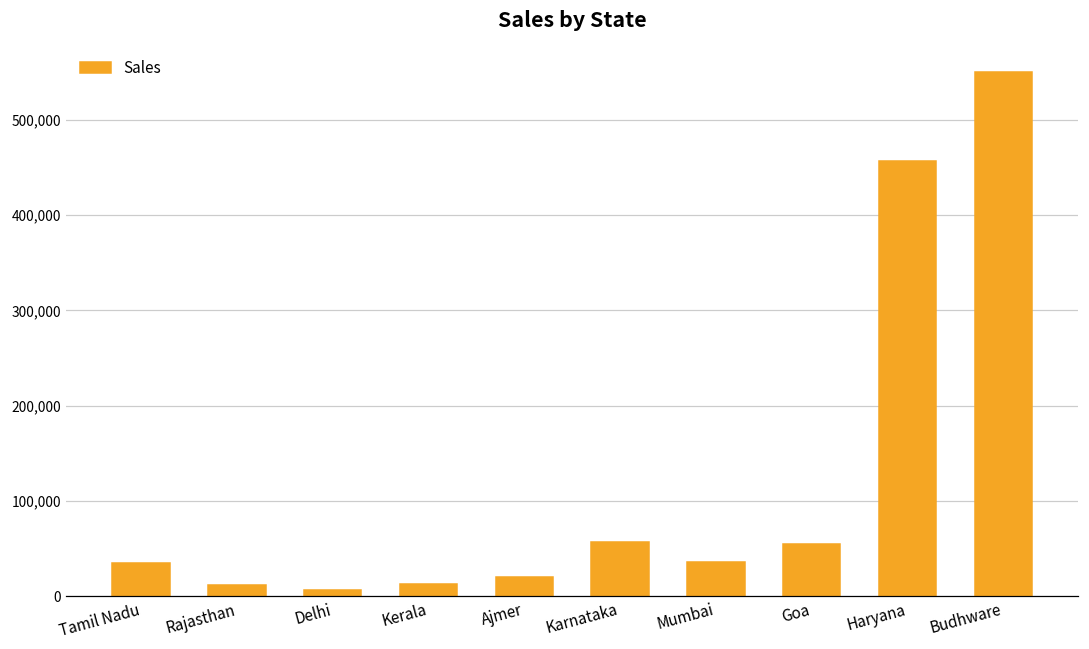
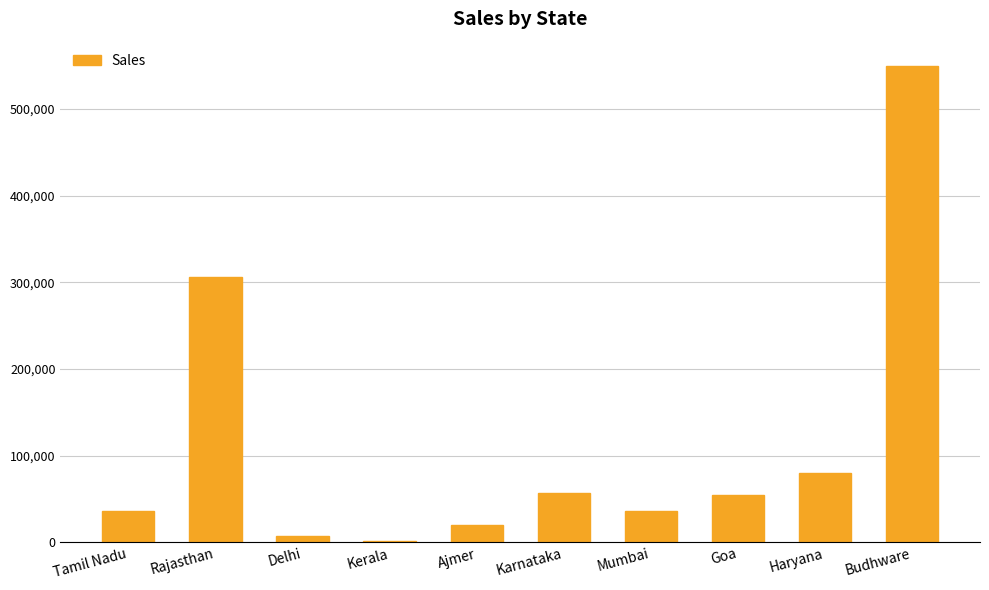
  {
    "Tamil Nadu": "40,000",
-   "Rajasthan": "10,000",
+   "Rajasthan": "310,000",
    "Delhi": "10,000",
-   "Kerala": "10,000",
+   "Kerala": "0",
    "Ajmer": "20,000",
    "Karnataka": "60,000",
    "Mumbai": "40,000",
    "Goa": "60,000",
-   "Haryana": "460,000",
+   "Haryana": "80,000",
    "Budhware": "550,000"
  }
